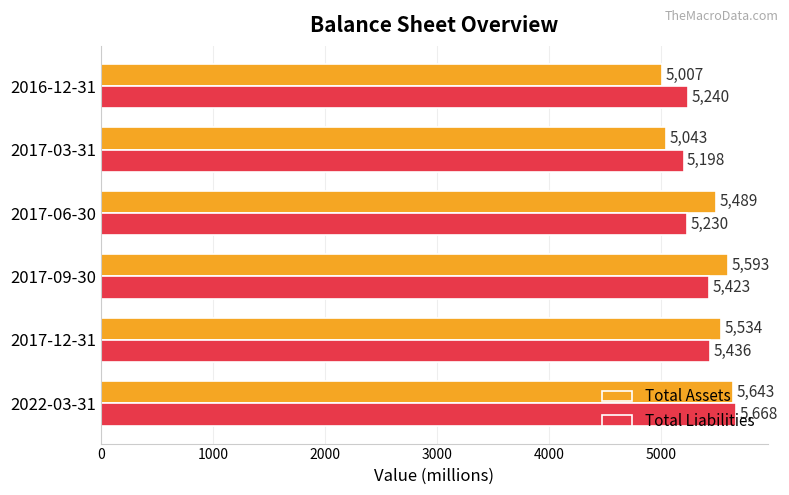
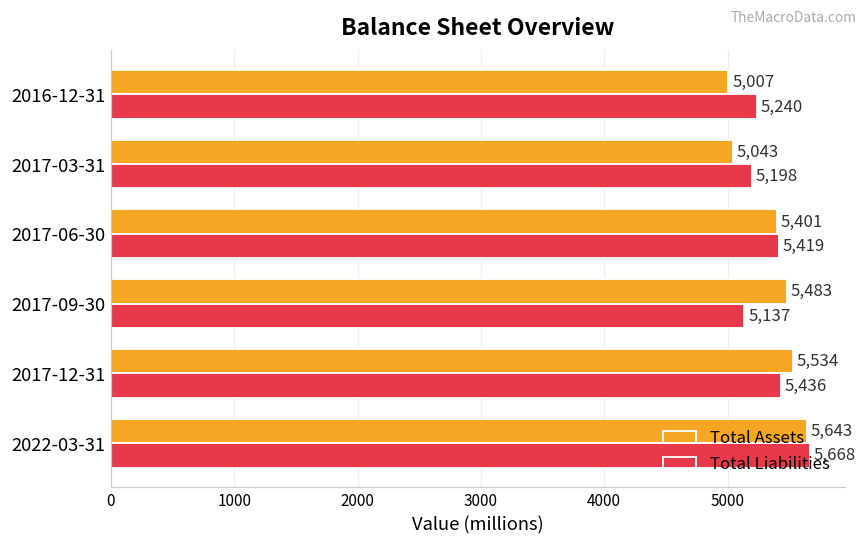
  {
    "Total Assets": {
      "2016-12-31": "5,007",
      "2017-03-31": "5,043",
-     "2017-06-30": "5,489",
-     "2017-09-30": "5,593",
+     "2017-06-30": "5,401",
+     "2017-09-30": "5,483",
      "2017-12-31": "5,534",
      "2022-03-31": "5,643"
    },
    "Total Liabilities": {
      "2016-12-31": "5,240",
      "2017-03-31": "5,198",
-     "2017-06-30": "5,230",
-     "2017-09-30": "5,423",
+     "2017-06-30": "5,419",
+     "2017-09-30": "5,137",
      "2017-12-31": "5,436",
      "2022-03-31": "5,668"
    }
  }
